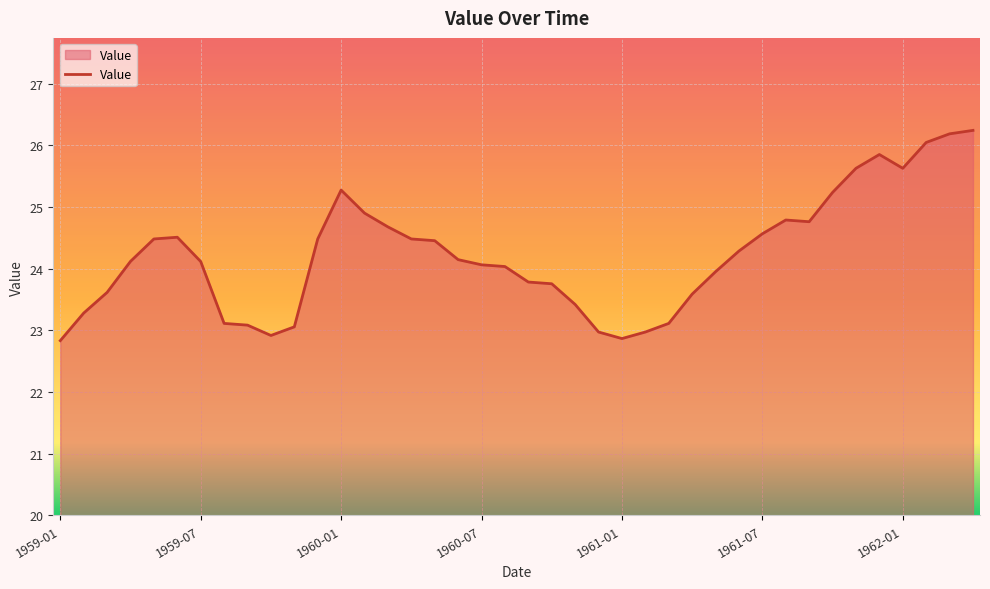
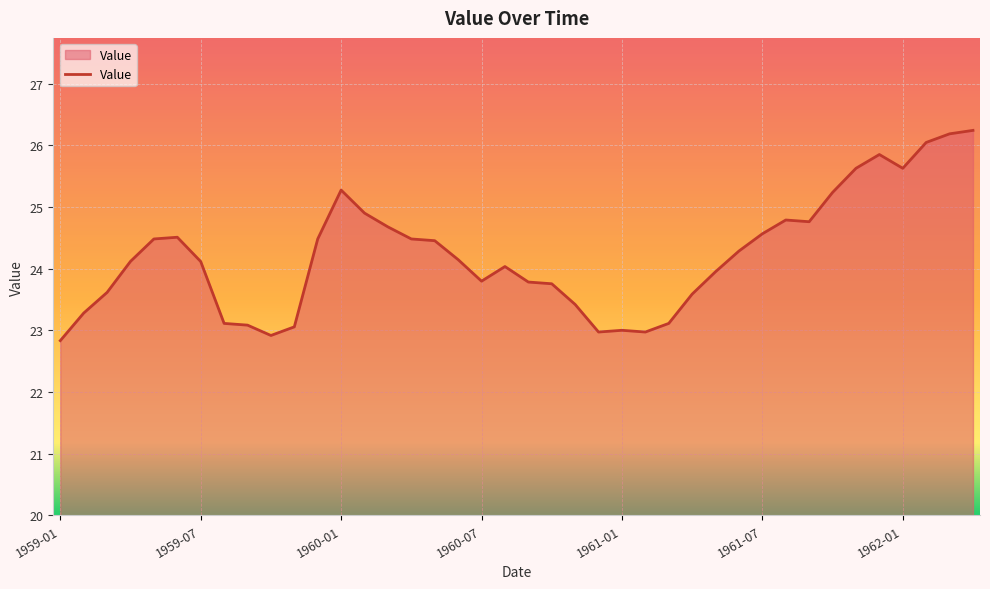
  {
    "1959-01": 22.8,
    "1959-07": 24.1,
    "1960-01": 25.3,
-   "1960-07": 24.1,
-   "1961-01": 22.9,
+   "1960-07": 23.8,
+   "1961-01": 23.0,
    "1961-07": 24.6,
    "1962-01": 25.6
  }
